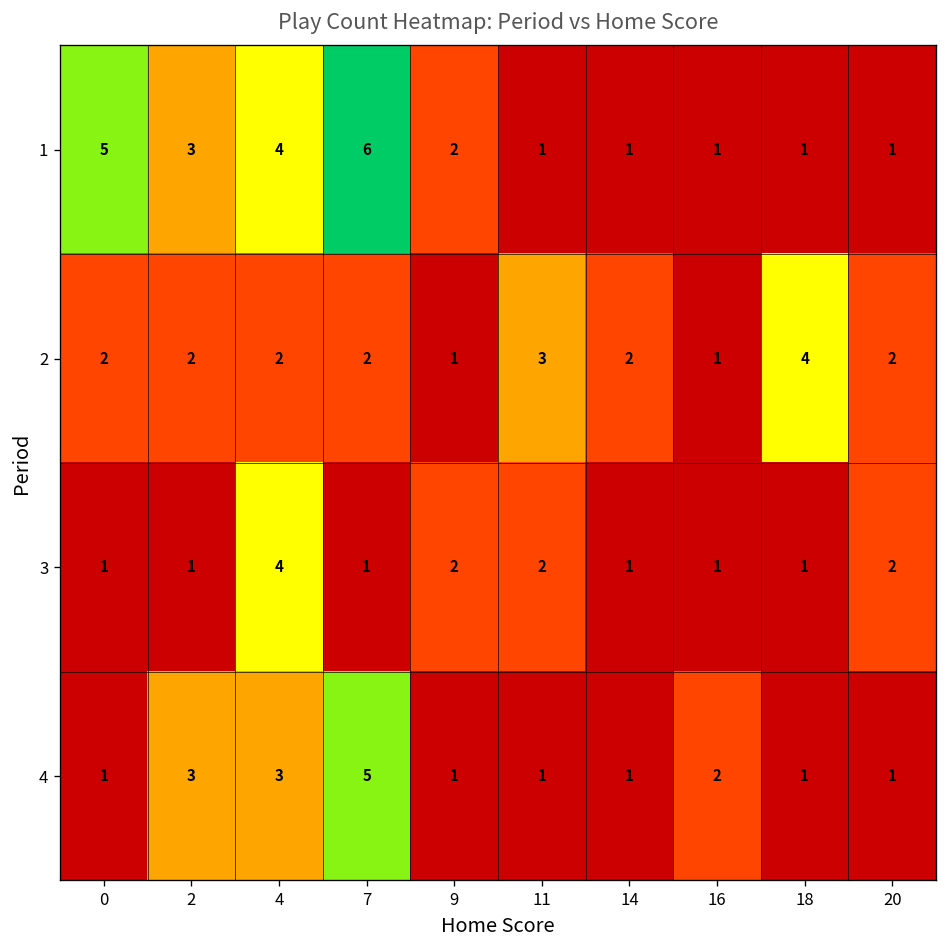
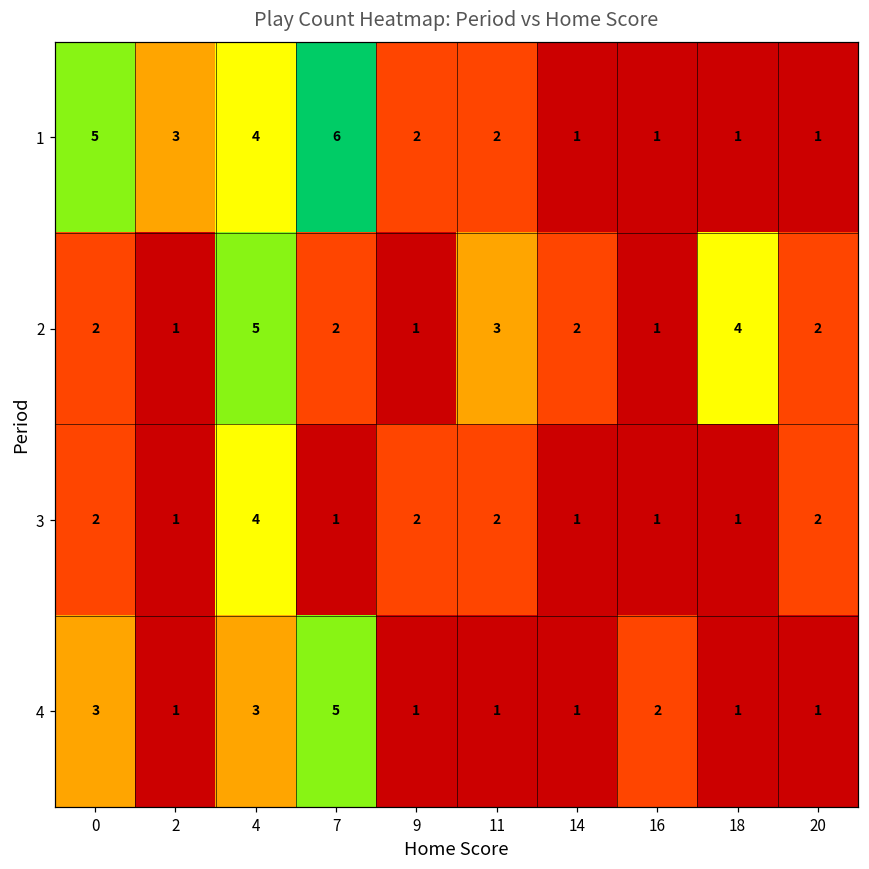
  {
    "1": {
      "0": 5,
      "2": 3,
      "4": 4,
      "7": 6,
      "9": 2,
-     "11": 1,
+     "11": 2,
      "14": 1,
      "16": 1,
      "18": 1,
      "20": 1
    },
    "2": {
      "0": 2,
-     "2": 2,
-     "4": 2,
+     "2": 1,
+     "4": 5,
      "7": 2,
      "9": 1,
      "11": 3,
      "14": 2,
      "16": 1,
      "18": 4,
      "20": 2
    },
    "3": {
-     "0": 1,
+     "0": 2,
      "2": 1,
      "4": 4,
      "7": 1,
      "9": 2,
      "11": 2,
      "14": 1,
      "16": 1,
      "18": 1,
      "20": 2
    },
    "4": {
-     "0": 1,
-     "2": 3,
+     "0": 3,
+     "2": 1,
      "4": 3,
      "7": 5,
      "9": 1,
      "11": 1,
      "14": 1,
      "16": 2,
      "18": 1,
      "20": 1
    }
  }
